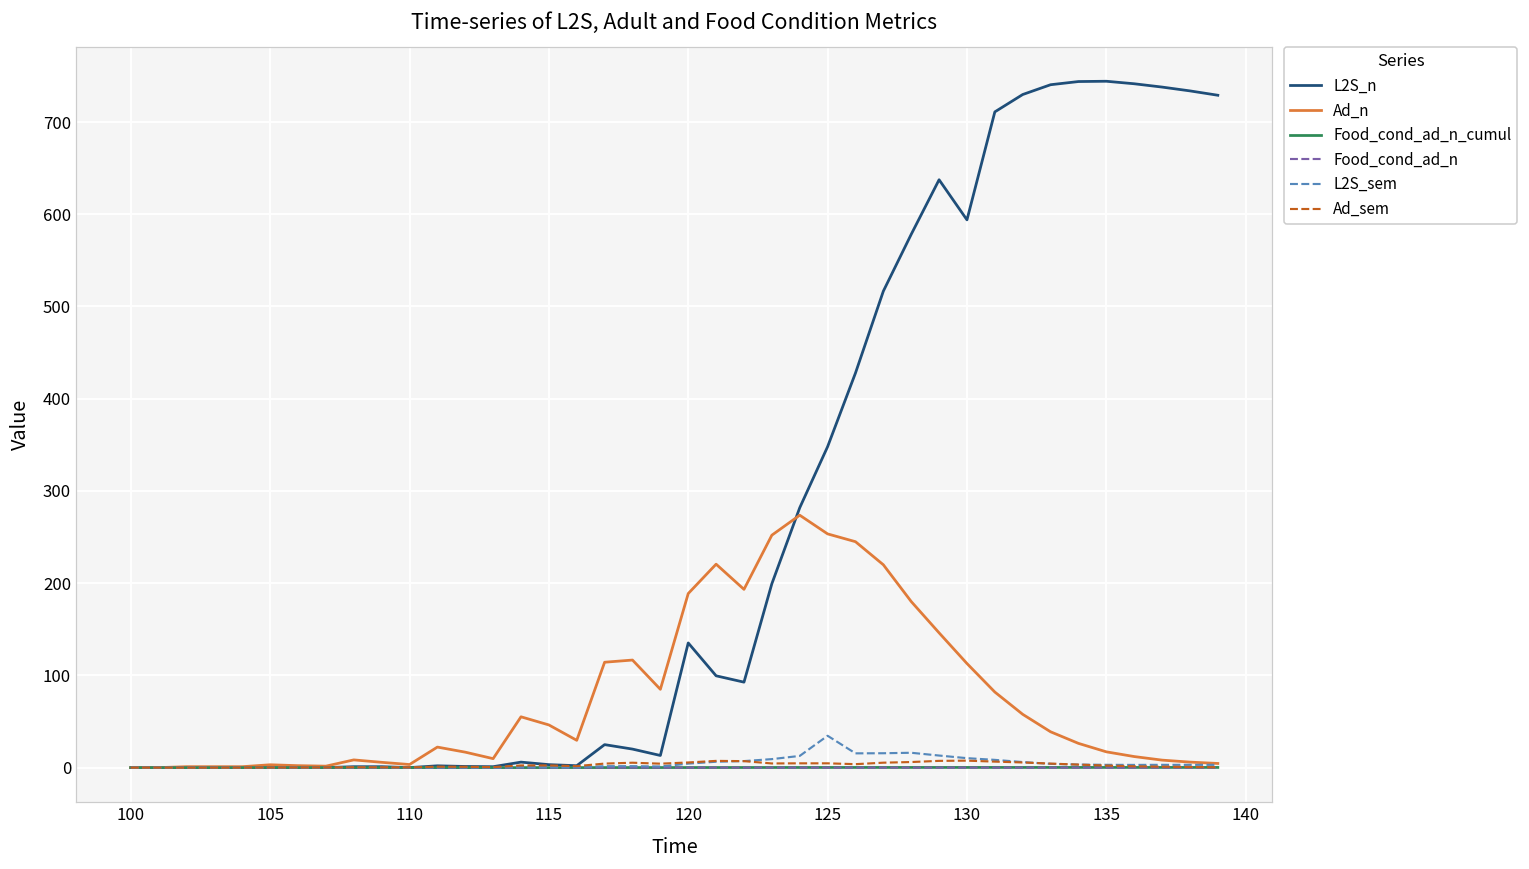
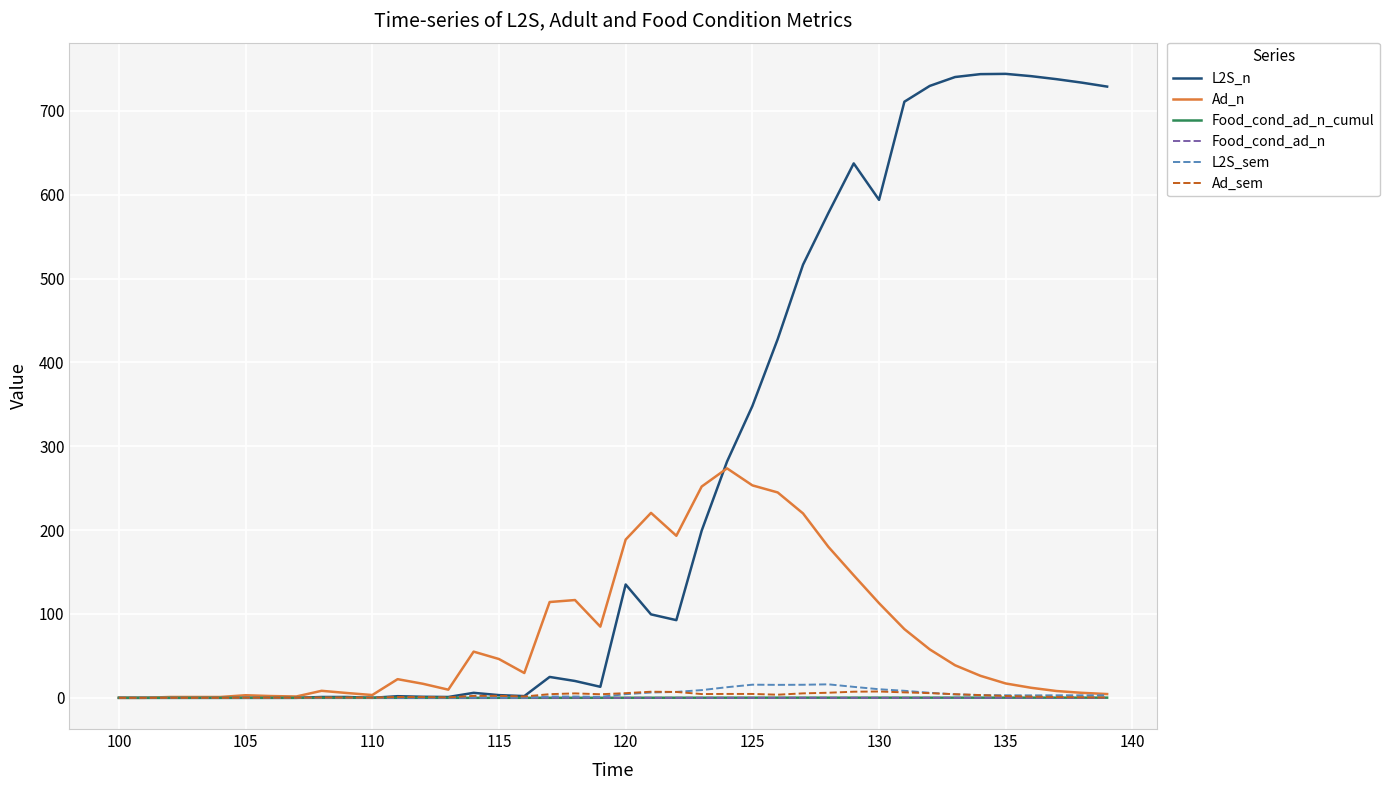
  {
    "L2S_n": {
      "120": 140,
      "125": 350,
      "130": 590,
      "135": 740
    },
    "Food_cond_ad_n": {
      "120": 0,
      "125": 0,
      "130": 0
    },
    "L2S_sem": {
-     "125": 30
+     "125": 20
    }
  }
